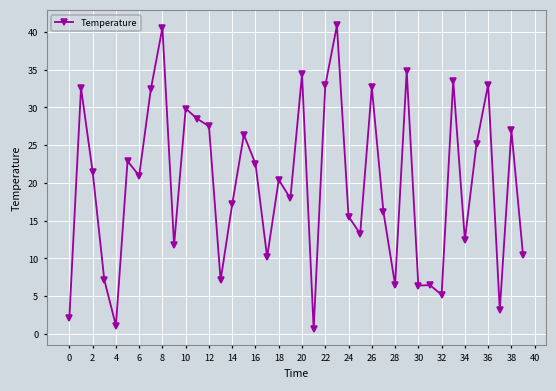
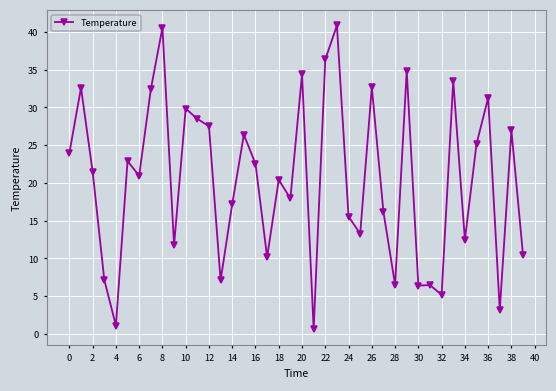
  {
-   "0": 2,
+   "0": 24,
    "2": 21,
    "4": 1,
    "6": 21,
    "8": 41,
    "10": 30,
    "12": 28,
    "14": 17,
    "16": 23,
    "18": 20,
    "20": 34,
-   "22": 33,
+   "22": 36,
    "24": 16,
    "26": 33,
    "28": 6,
    "30": 6,
    "32": 5,
    "34": 12,
-   "36": 33,
+   "36": 31,
    "38": 27
  }
